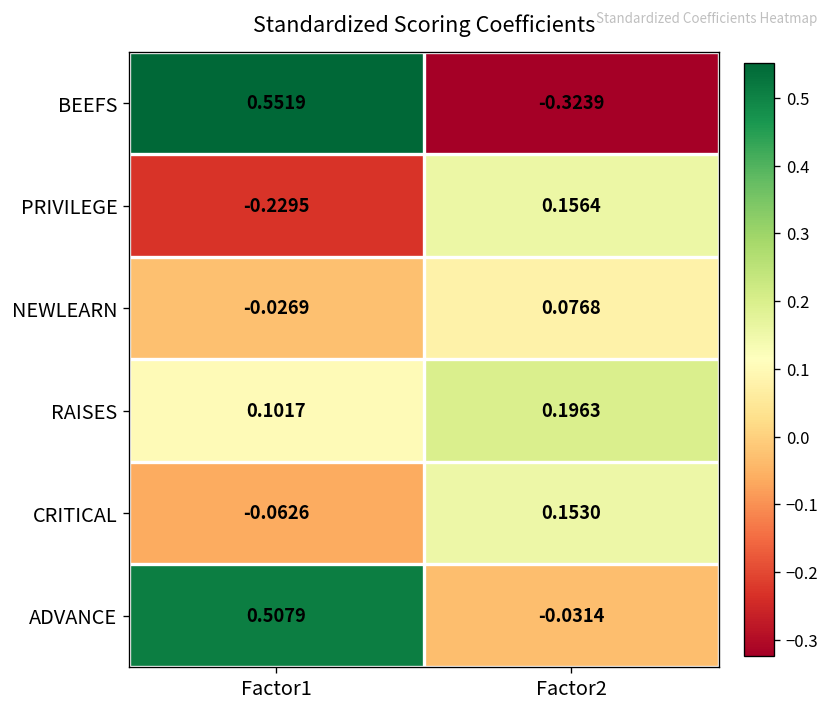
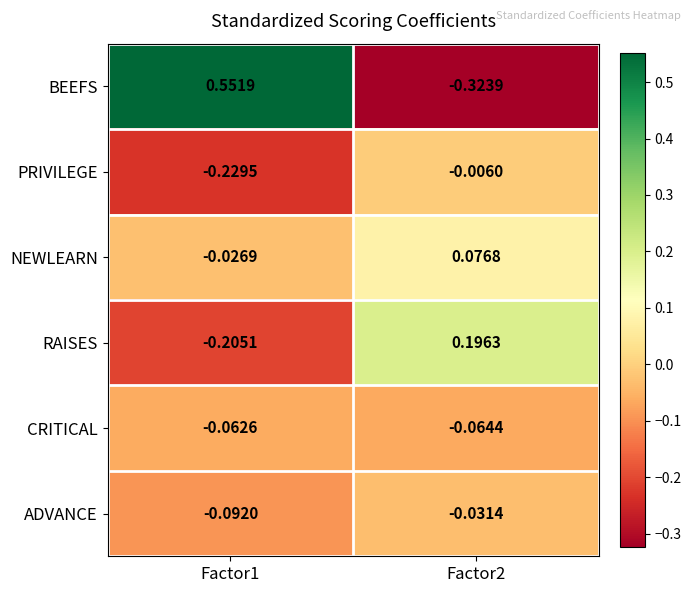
  {
    "BEEFS": {
      "Factor1": 0.5519,
      "Factor2": -0.3239
    },
    "PRIVILEGE": {
      "Factor1": -0.2295,
-     "Factor2": 0.1564
+     "Factor2": -0.0060
    },
    "NEWLEARN": {
      "Factor1": -0.0269,
      "Factor2": 0.0768
    },
    "RAISES": {
-     "Factor1": 0.1017,
+     "Factor1": -0.2051,
      "Factor2": 0.1963
    },
    "CRITICAL": {
      "Factor1": -0.0626,
-     "Factor2": 0.1530
+     "Factor2": -0.0644
    },
    "ADVANCE": {
-     "Factor1": 0.5079,
+     "Factor1": -0.0920,
      "Factor2": -0.0314
    }
  }
